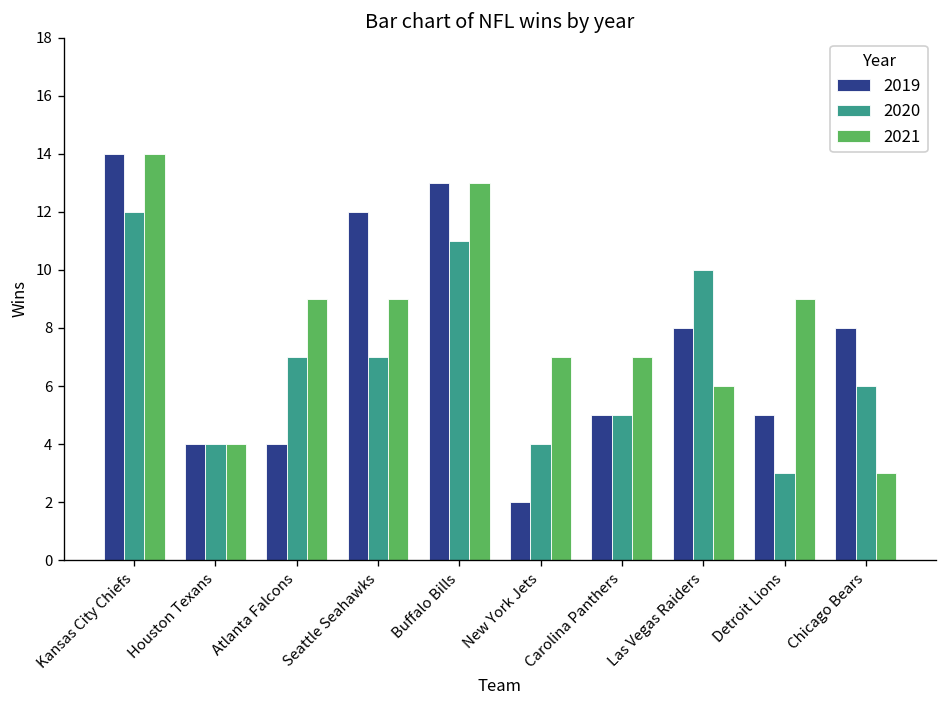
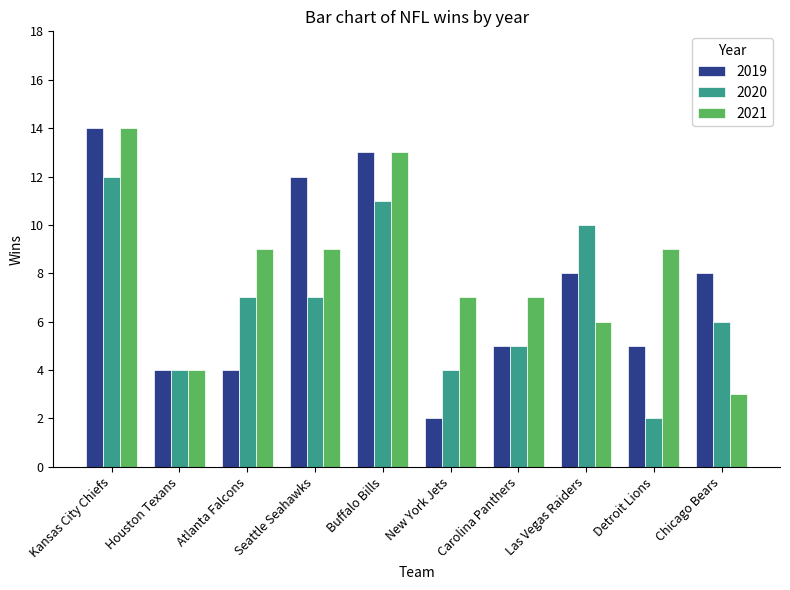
  {
    "2019": {
      "Kansas City Chiefs": 14,
      "Houston Texans": 4,
      "Atlanta Falcons": 4,
      "Seattle Seahawks": 12,
      "Buffalo Bills": 13,
      "New York Jets": 2,
      "Carolina Panthers": 5,
      "Las Vegas Raiders": 8,
      "Detroit Lions": 5,
      "Chicago Bears": 8
    },
    "2020": {
      "Kansas City Chiefs": 12,
      "Houston Texans": 4,
      "Atlanta Falcons": 7,
      "Seattle Seahawks": 7,
      "Buffalo Bills": 11,
      "New York Jets": 4,
      "Carolina Panthers": 5,
      "Las Vegas Raiders": 10,
-     "Detroit Lions": 3,
+     "Detroit Lions": 2,
      "Chicago Bears": 6
    },
    "2021": {
      "Kansas City Chiefs": 14,
      "Houston Texans": 4,
      "Atlanta Falcons": 9,
      "Seattle Seahawks": 9,
      "Buffalo Bills": 13,
      "New York Jets": 7,
      "Carolina Panthers": 7,
      "Las Vegas Raiders": 6,
      "Detroit Lions": 9,
      "Chicago Bears": 3
    }
  }
